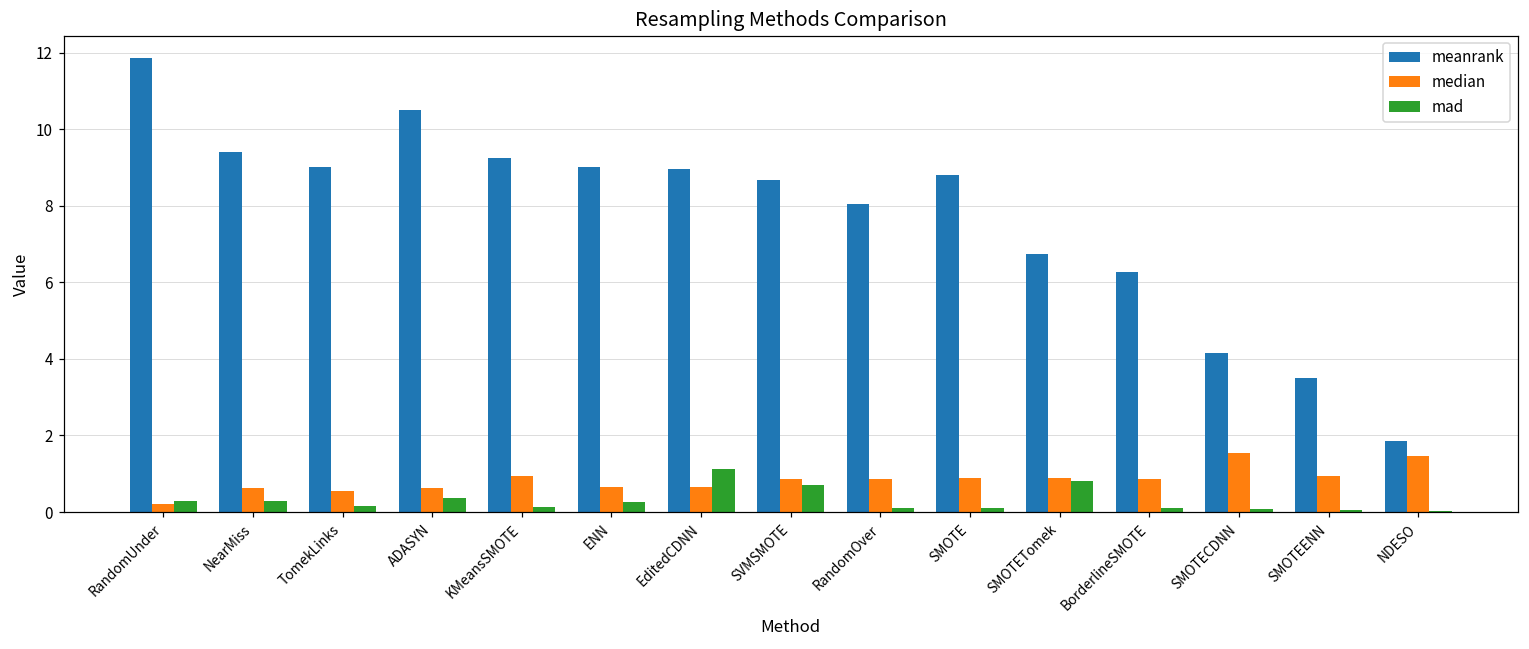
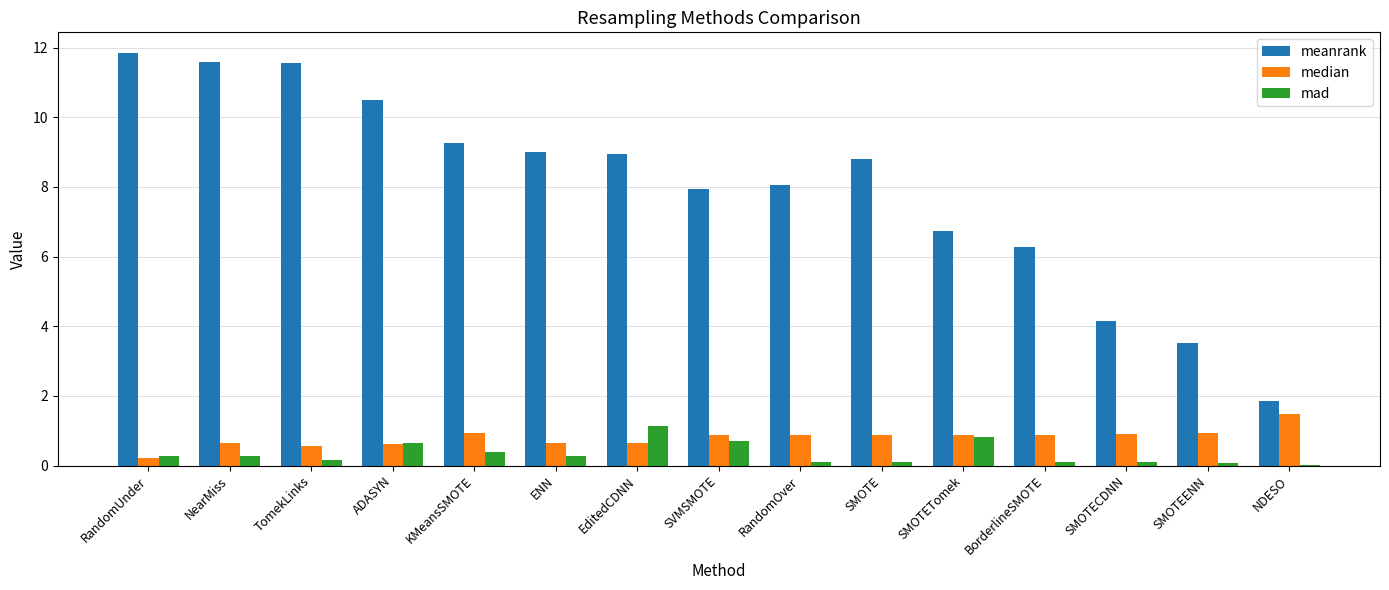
  {
    "meanrank": {
      "RandomUnder": 11.9,
-     "NearMiss": 9.4,
-     "TomekLinks": 9.0,
+     "NearMiss": 11.6,
+     "TomekLinks": 11.6,
      "ADASYN": 10.5,
      "KMeansSMOTE": 9.3,
      "ENN": 9.0,
      "EditedCDNN": 9.0,
-     "SVMSMOTE": 8.7,
+     "SVMSMOTE": 7.9,
      "RandomOver": 8.1,
      "SMOTE": 8.8,
      "SMOTETomek": 6.7,
      "BorderlineSMOTE": 6.3,
      "SMOTECDNN": 4.2,
      "SMOTEENN": 3.5,
      "NDESO": 1.9
    },
    "median": {
      "RandomUnder": 0.2,
      "NearMiss": 0.6,
      "TomekLinks": 0.6,
      "ADASYN": 0.6,
      "KMeansSMOTE": 0.9,
      "ENN": 0.7,
      "EditedCDNN": 0.7,
      "SVMSMOTE": 0.9,
      "RandomOver": 0.9,
      "SMOTE": 0.9,
      "SMOTETomek": 0.9,
      "BorderlineSMOTE": 0.9,
-     "SMOTECDNN": 1.5,
+     "SMOTECDNN": 0.9,
      "SMOTEENN": 0.9,
      "NDESO": 1.5
    },
    "mad": {
      "RandomUnder": 0.3,
      "NearMiss": 0.3,
      "TomekLinks": 0.2,
-     "ADASYN": 0.4,
-     "KMeansSMOTE": 0.1,
+     "ADASYN": 0.6,
+     "KMeansSMOTE": 0.4,
      "ENN": 0.3,
      "EditedCDNN": 1.1,
      "SVMSMOTE": 0.7,
      "RandomOver": 0.1,
      "SMOTE": 0.1,
      "SMOTETomek": 0.8,
      "BorderlineSMOTE": 0.1,
      "SMOTECDNN": 0.1
    }
  }
